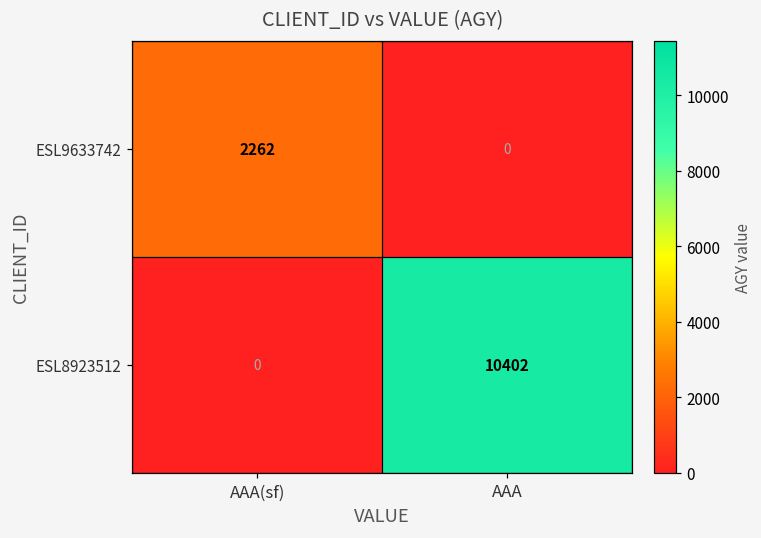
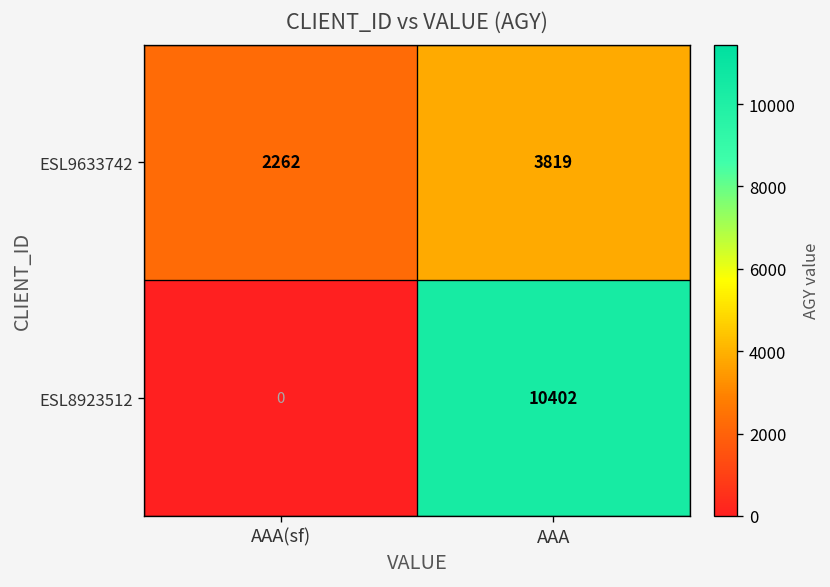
  {
    "ESL9633742": {
      "AAA(sf)": 2262,
-     "AAA": 0
+     "AAA": 3819
    },
    "ESL8923512": {
      "AAA(sf)": 0,
      "AAA": 10402
    }
  }
